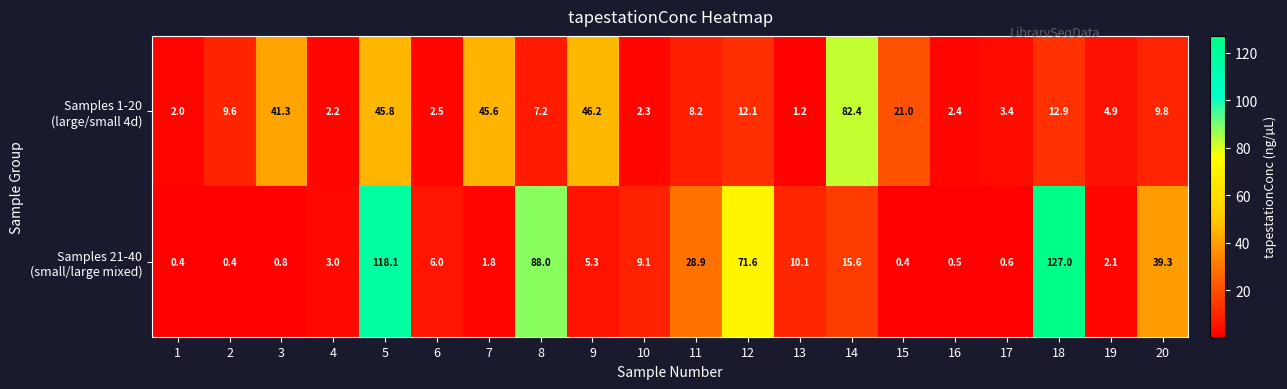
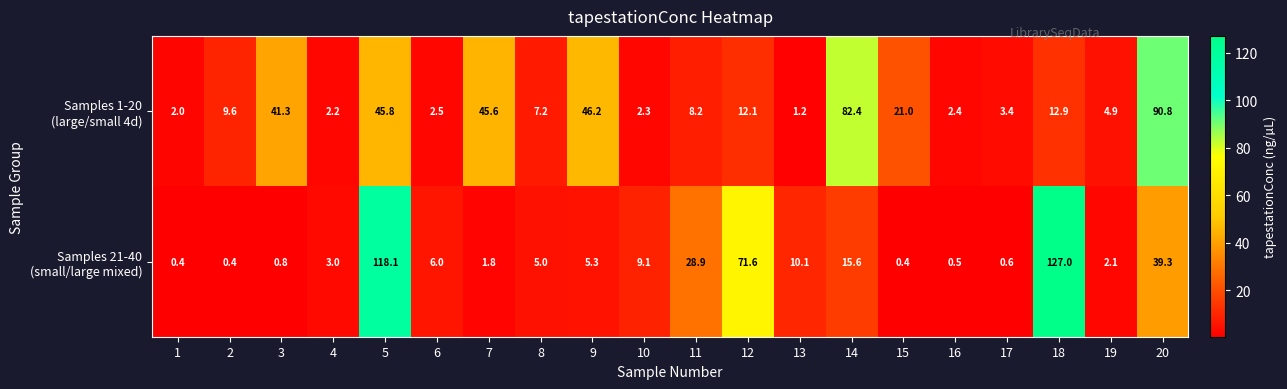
  {
    "Samples 1-20 (large/small 4d)": {
      "1": 2.0,
      "2": 9.6,
      "3": 41.3,
      "4": 2.2,
      "5": 45.8,
      "6": 2.5,
      "7": 45.6,
      "8": 7.2,
      "9": 46.2,
      "10": 2.3,
      "11": 8.2,
      "12": 12.1,
      "13": 1.2,
      "14": 82.4,
      "15": 21.0,
      "16": 2.4,
      "17": 3.4,
      "18": 12.9,
      "19": 4.9,
-     "20": 9.8
+     "20": 90.8
    },
    "Samples 21-40 (small/large mixed)": {
      "1": 0.4,
      "2": 0.4,
      "3": 0.8,
      "4": 3.0,
      "5": 118.1,
      "6": 6.0,
      "7": 1.8,
-     "8": 88.0,
+     "8": 5.0,
      "9": 5.3,
      "10": 9.1,
      "11": 28.9,
      "12": 71.6,
      "13": 10.1,
      "14": 15.6,
      "15": 0.4,
      "16": 0.5,
      "17": 0.6,
      "18": 127.0,
      "19": 2.1,
      "20": 39.3
    }
  }
